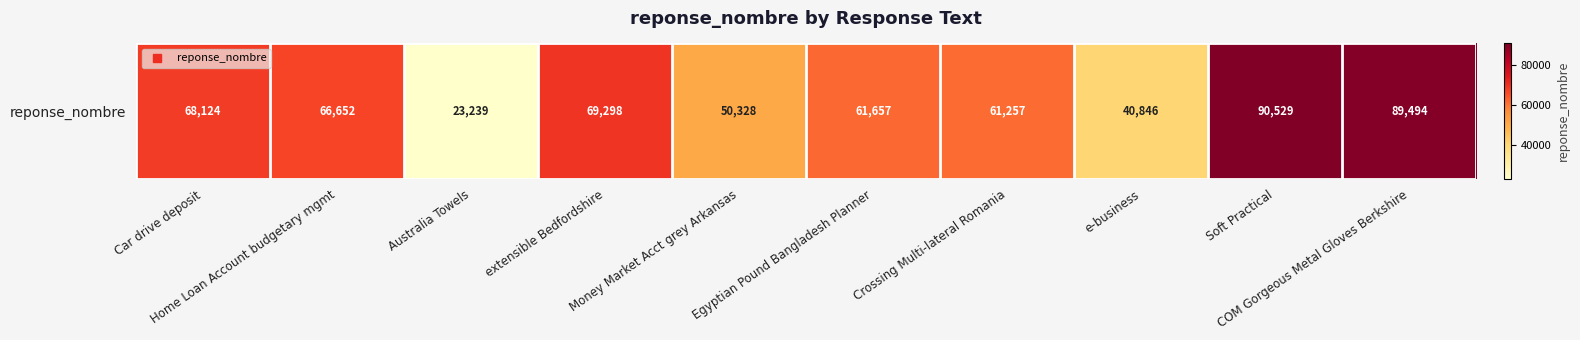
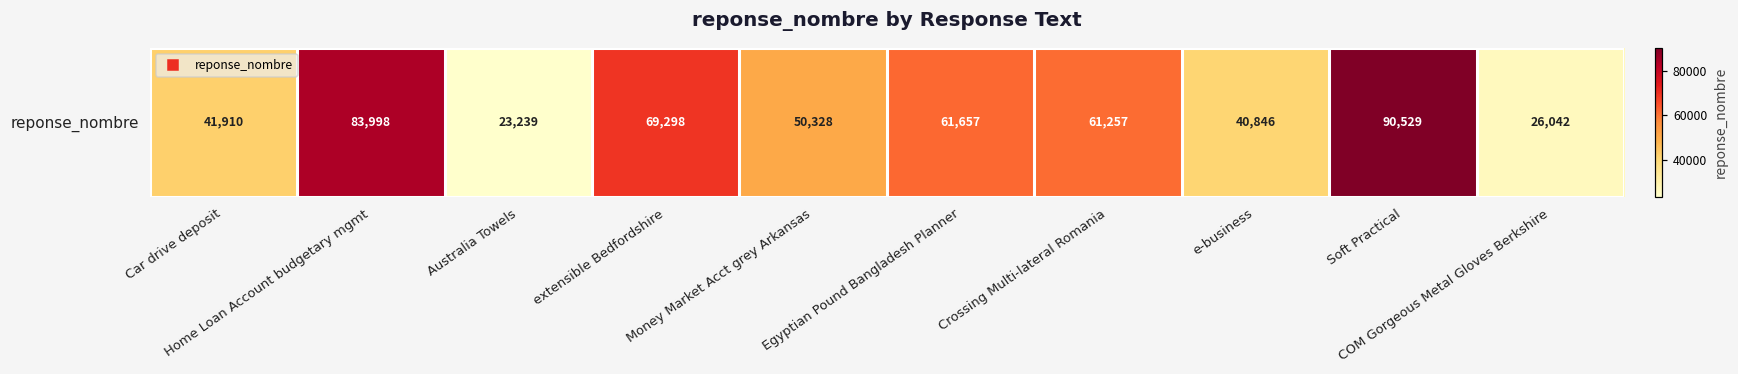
  {
    "reponse_nombre": {
-     "Car drive deposit": "68,124",
-     "Home Loan Account budgetary mgmt": "66,652",
+     "Car drive deposit": "41,910",
+     "Home Loan Account budgetary mgmt": "83,998",
      "Australia Towels": "23,239",
      "extensible Bedfordshire": "69,298",
      "Money Market Acct grey Arkansas": "50,328",
      "Egyptian Pound Bangladesh Planner": "61,657",
      "Crossing Multi-lateral Romania": "61,257",
      "e-business": "40,846",
      "Soft Practical": "90,529",
-     "COM Gorgeous Metal Gloves Berkshire": "89,494"
+     "COM Gorgeous Metal Gloves Berkshire": "26,042"
    }
  }
